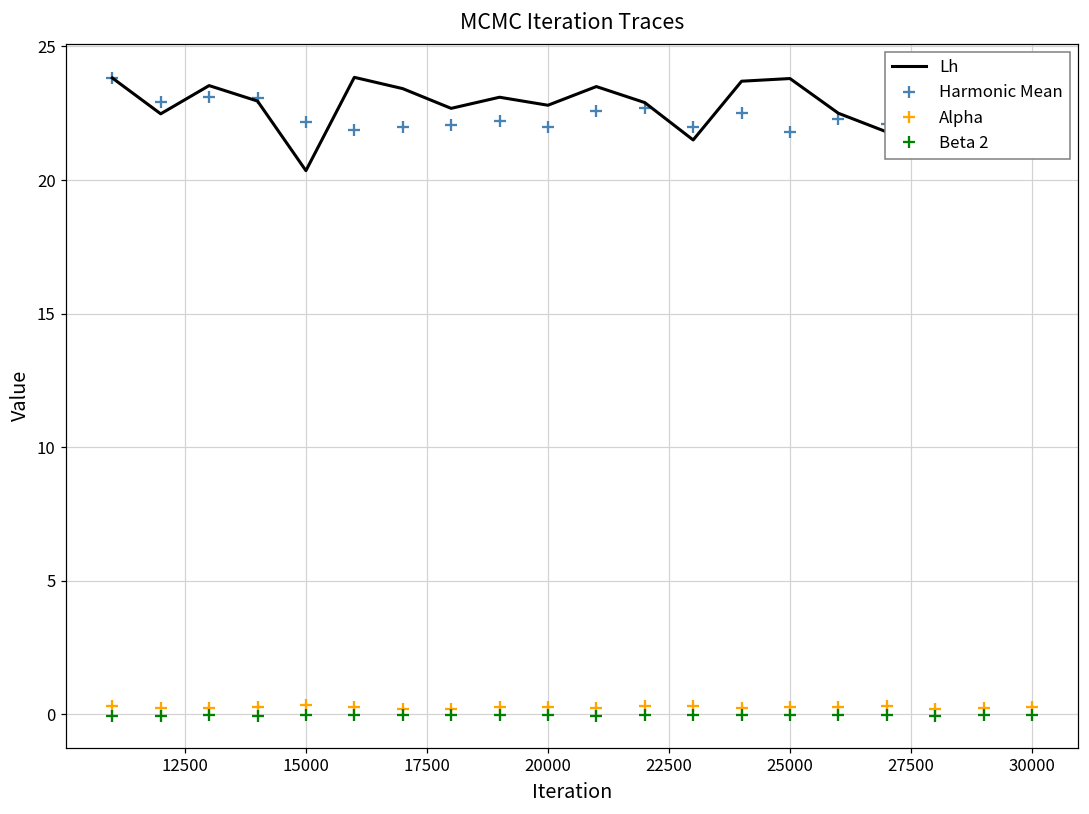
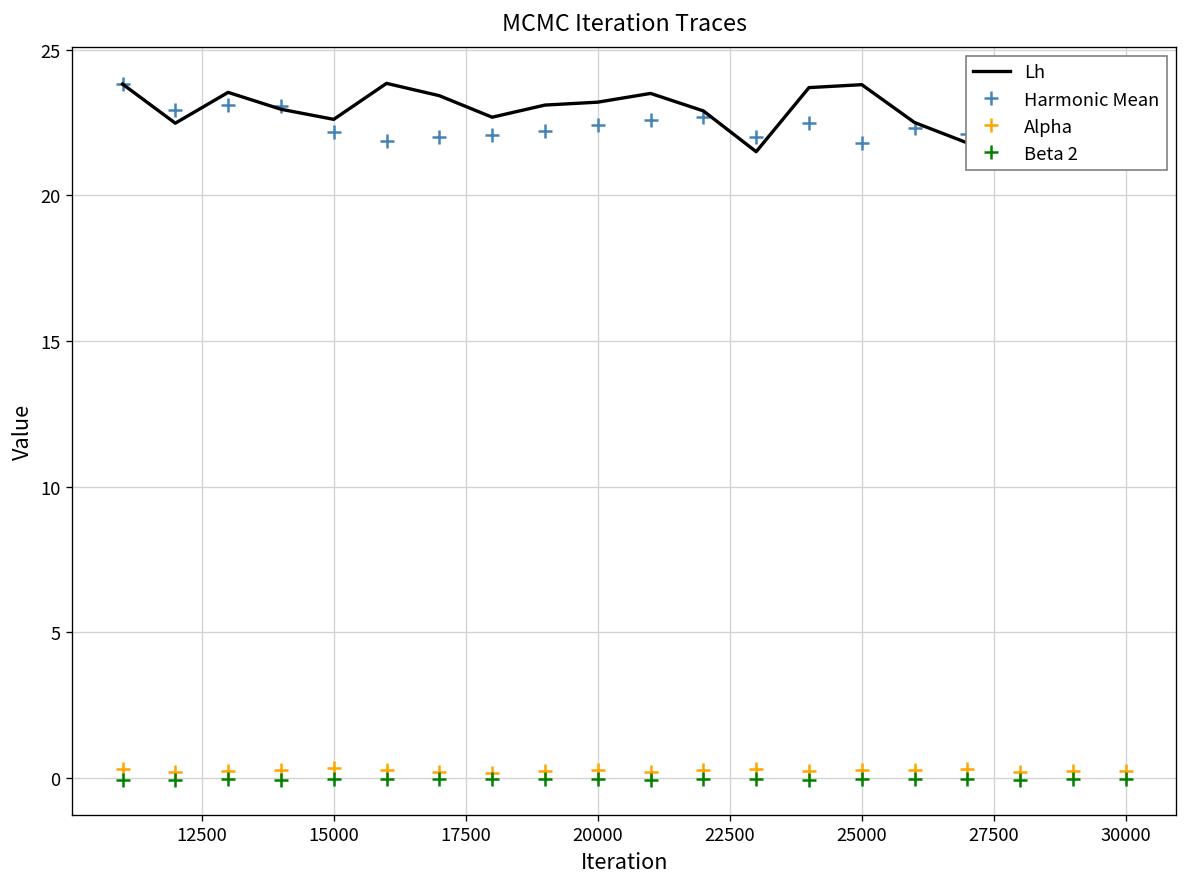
  {
    "Lh": {
-     "15000": 20.4,
-     "20000": 22.8,
+     "15000": 22.6,
+     "20000": 23.2,
      "25000": 23.8
    },
    "Harmonic Mean": {
      "15000": 22.2,
-     "20000": 22.0,
+     "20000": 22.4,
      "25000": 21.8
    },
    "Alpha": {
      "15000": 0.3,
      "20000": 0.3,
      "25000": 0.3,
      "30000": 0.3
    },
    "Beta 2": {
      "15000": 0.0,
      "20000": 0.0,
      "25000": 0.0,
      "30000": 0.0
    }
  }
